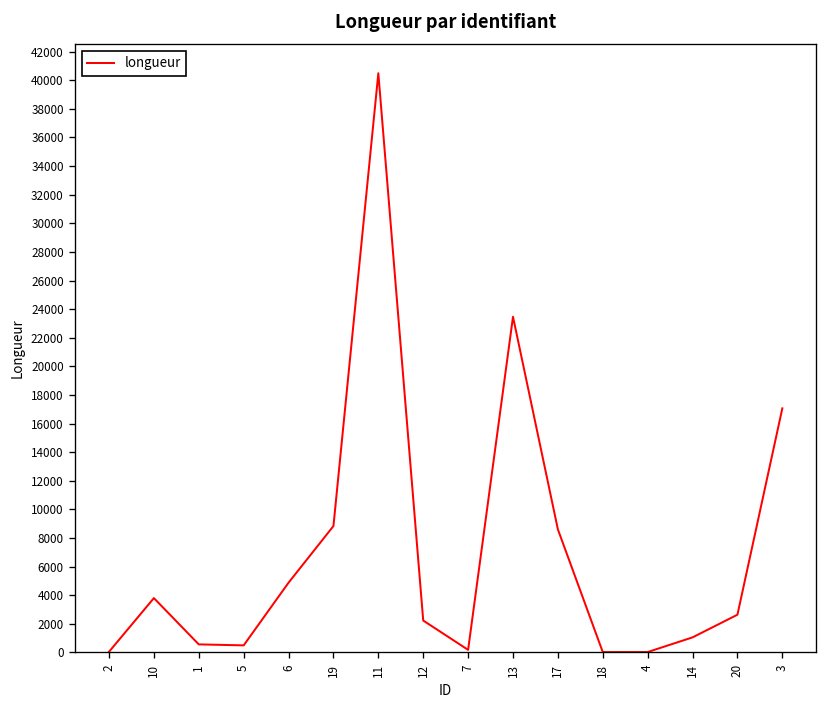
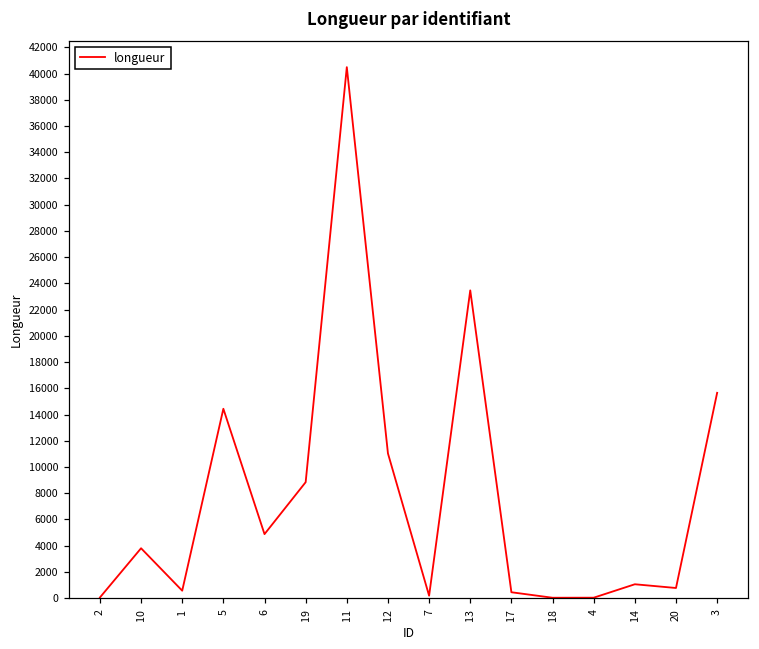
  {
    "2": 0,
    "10": 3800,
    "1": 600,
-   "5": 500,
+   "5": 14400,
    "6": 4900,
    "19": 8800,
    "11": 40500,
-   "12": 2200,
+   "12": 11000,
    "7": 200,
    "13": 23500,
-   "17": 8600,
+   "17": 400,
    "18": 0,
    "4": 0,
    "14": 1100,
-   "20": 2600,
-   "3": 17100
+   "20": 800,
+   "3": 15700
  }
